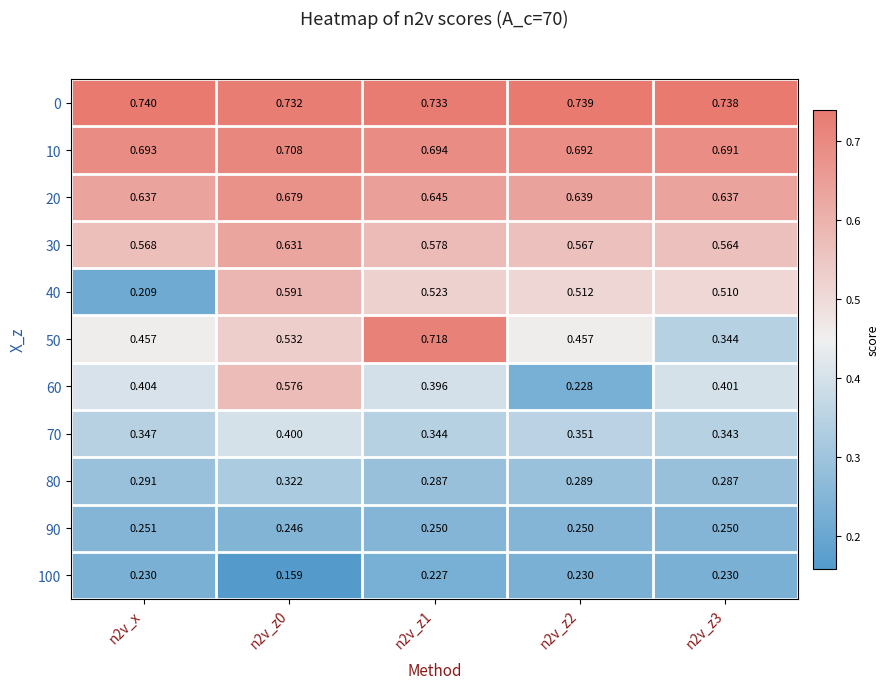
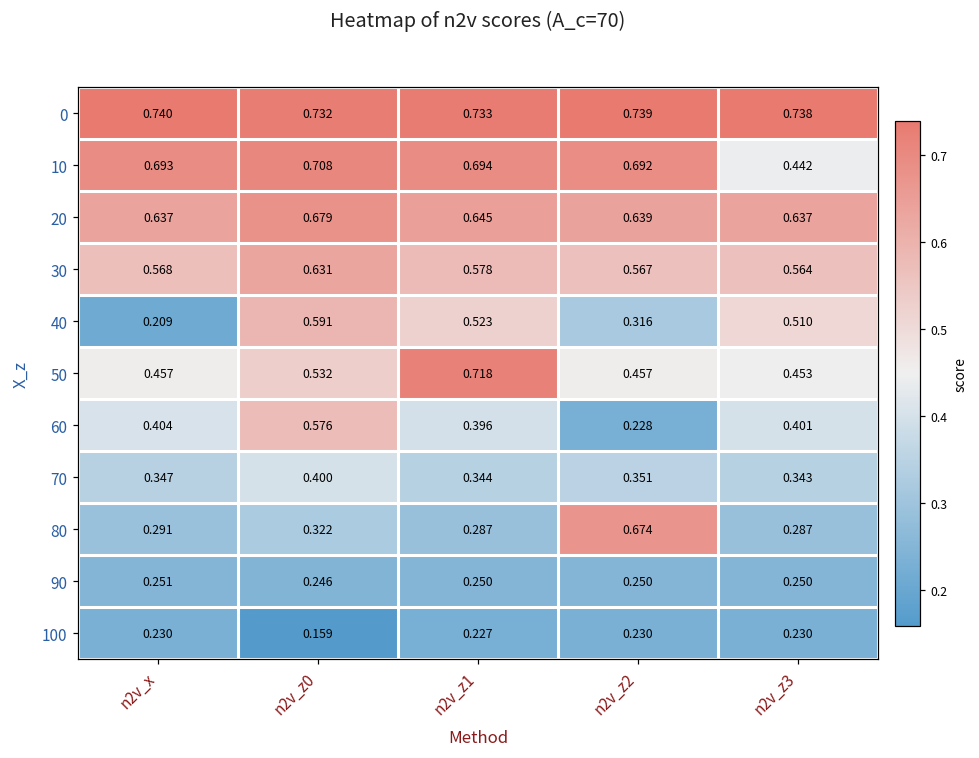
  {
    "0": {
      "n2v_x": 0.740,
      "n2v_z0": 0.732,
      "n2v_z1": 0.733,
      "n2v_z2": 0.739,
      "n2v_z3": 0.738
    },
    "10": {
      "n2v_x": 0.693,
      "n2v_z0": 0.708,
      "n2v_z1": 0.694,
      "n2v_z2": 0.692,
-     "n2v_z3": 0.691
+     "n2v_z3": 0.442
    },
    "20": {
      "n2v_x": 0.637,
      "n2v_z0": 0.679,
      "n2v_z1": 0.645,
      "n2v_z2": 0.639,
      "n2v_z3": 0.637
    },
    "30": {
      "n2v_x": 0.568,
      "n2v_z0": 0.631,
      "n2v_z1": 0.578,
      "n2v_z2": 0.567,
      "n2v_z3": 0.564
    },
    "40": {
      "n2v_x": 0.209,
      "n2v_z0": 0.591,
      "n2v_z1": 0.523,
-     "n2v_z2": 0.512,
+     "n2v_z2": 0.316,
      "n2v_z3": 0.510
    },
    "50": {
      "n2v_x": 0.457,
      "n2v_z0": 0.532,
      "n2v_z1": 0.718,
      "n2v_z2": 0.457,
-     "n2v_z3": 0.344
+     "n2v_z3": 0.453
    },
    "60": {
      "n2v_x": 0.404,
      "n2v_z0": 0.576,
      "n2v_z1": 0.396,
      "n2v_z2": 0.228,
      "n2v_z3": 0.401
    },
    "70": {
      "n2v_x": 0.347,
      "n2v_z0": 0.400,
      "n2v_z1": 0.344,
      "n2v_z2": 0.351,
      "n2v_z3": 0.343
    },
    "80": {
      "n2v_x": 0.291,
      "n2v_z0": 0.322,
      "n2v_z1": 0.287,
-     "n2v_z2": 0.289,
+     "n2v_z2": 0.674,
      "n2v_z3": 0.287
    },
    "90": {
      "n2v_x": 0.251,
      "n2v_z0": 0.246,
      "n2v_z1": 0.250,
      "n2v_z2": 0.250,
      "n2v_z3": 0.250
    },
    "100": {
      "n2v_x": 0.230,
      "n2v_z0": 0.159,
      "n2v_z1": 0.227,
      "n2v_z2": 0.230,
      "n2v_z3": 0.230
    }
  }
